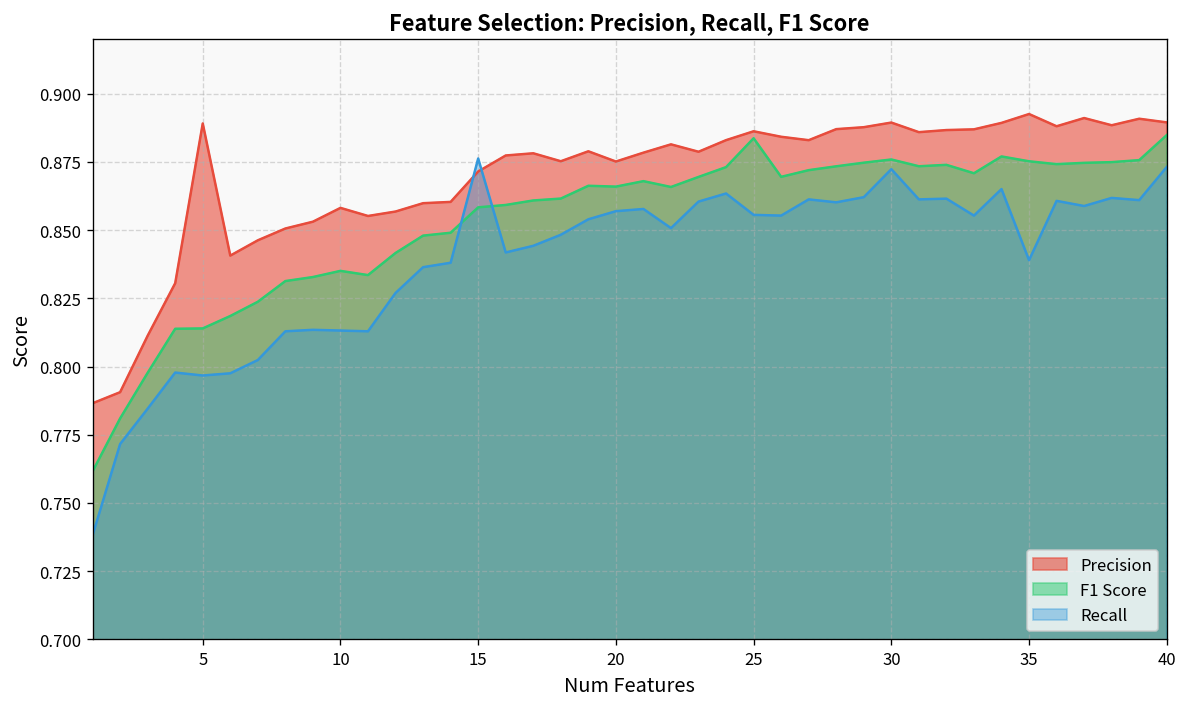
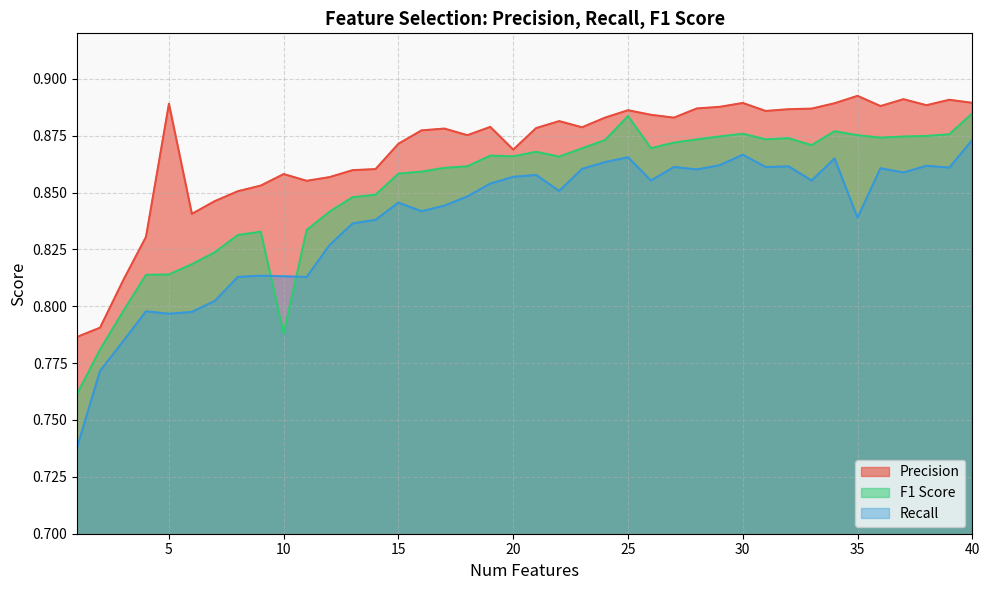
  {
    "Precision": {
      "5": 0.889,
      "10": 0.858,
      "15": 0.871,
-     "20": 0.875,
+     "20": 0.869,
      "25": 0.886,
      "30": 0.889,
      "35": 0.893,
      "40": 0.889
    },
    "F1 Score": {
      "5": 0.814,
-     "10": 0.835,
+     "10": 0.788,
      "15": 0.858,
      "20": 0.866,
      "25": 0.884,
      "30": 0.876,
      "35": 0.875,
      "40": 0.885
    },
    "Recall": {
      "5": 0.797,
      "10": 0.813,
-     "15": 0.876,
+     "15": 0.846,
      "20": 0.857,
-     "25": 0.856,
-     "30": 0.872,
+     "25": 0.866,
+     "30": 0.867,
      "35": 0.839,
      "40": 0.873
    }
  }
